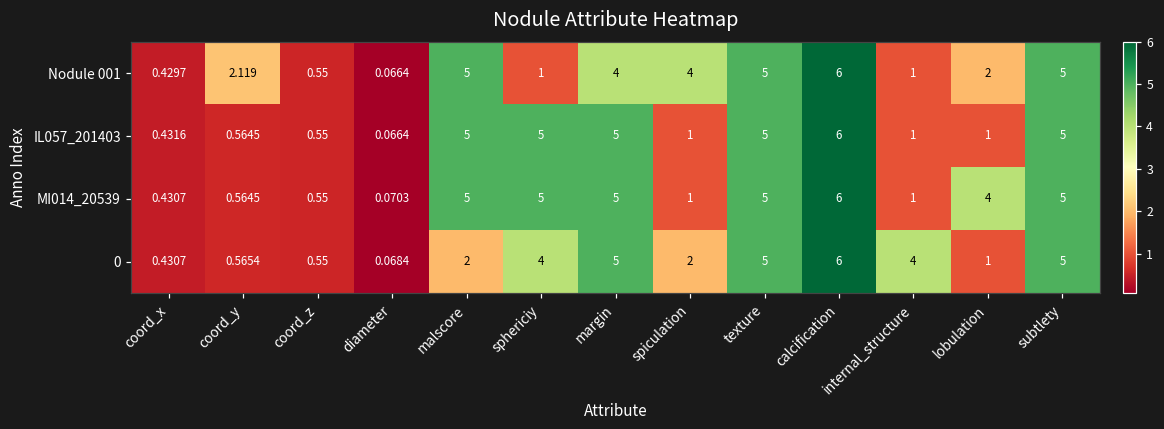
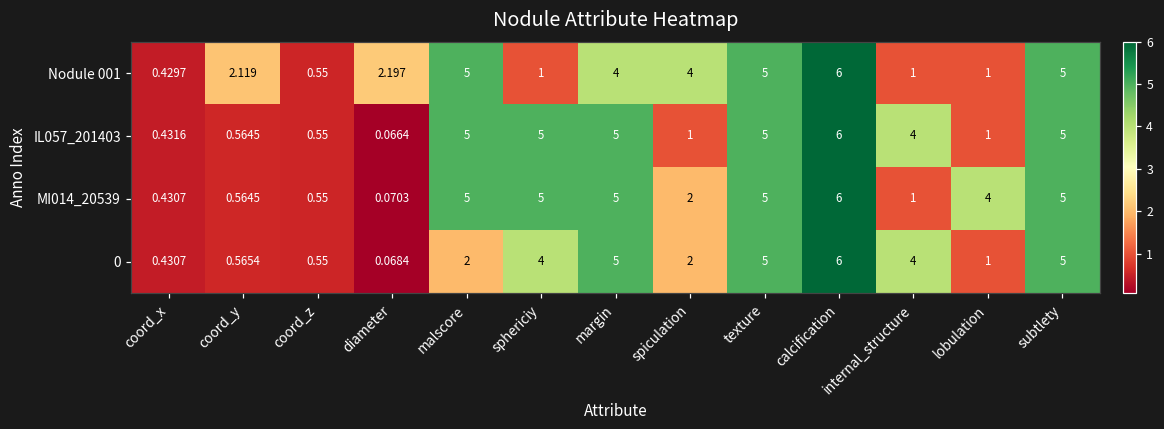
  {
    "Nodule 001": {
      "coord_x": 0.4297,
      "coord_y": 2.119,
      "coord_z": 0.55,
-     "diameter": 0.0664,
+     "diameter": 2.197,
      "malscore": 5,
      "sphericiy": 1,
      "margin": 4,
      "spiculation": 4,
      "texture": 5,
      "calcification": 6,
      "internal_structure": 1,
-     "lobulation": 2,
+     "lobulation": 1,
      "subtlety": 5
    },
    "IL057_201403": {
      "coord_x": 0.4316,
      "coord_y": 0.5645,
      "coord_z": 0.55,
      "diameter": 0.0664,
      "malscore": 5,
      "sphericiy": 5,
      "margin": 5,
      "spiculation": 1,
      "texture": 5,
      "calcification": 6,
-     "internal_structure": 1,
+     "internal_structure": 4,
      "lobulation": 1,
      "subtlety": 5
    },
    "MI014_20539": {
      "coord_x": 0.4307,
      "coord_y": 0.5645,
      "coord_z": 0.55,
      "diameter": 0.0703,
      "malscore": 5,
      "sphericiy": 5,
      "margin": 5,
-     "spiculation": 1,
+     "spiculation": 2,
      "texture": 5,
      "calcification": 6,
      "internal_structure": 1,
      "lobulation": 4,
      "subtlety": 5
    },
    "0": {
      "coord_x": 0.4307,
      "coord_y": 0.5654,
      "coord_z": 0.55,
      "diameter": 0.0684,
      "malscore": 2,
      "sphericiy": 4,
      "margin": 5,
      "spiculation": 2,
      "texture": 5,
      "calcification": 6,
      "internal_structure": 4,
      "lobulation": 1,
      "subtlety": 5
    }
  }
